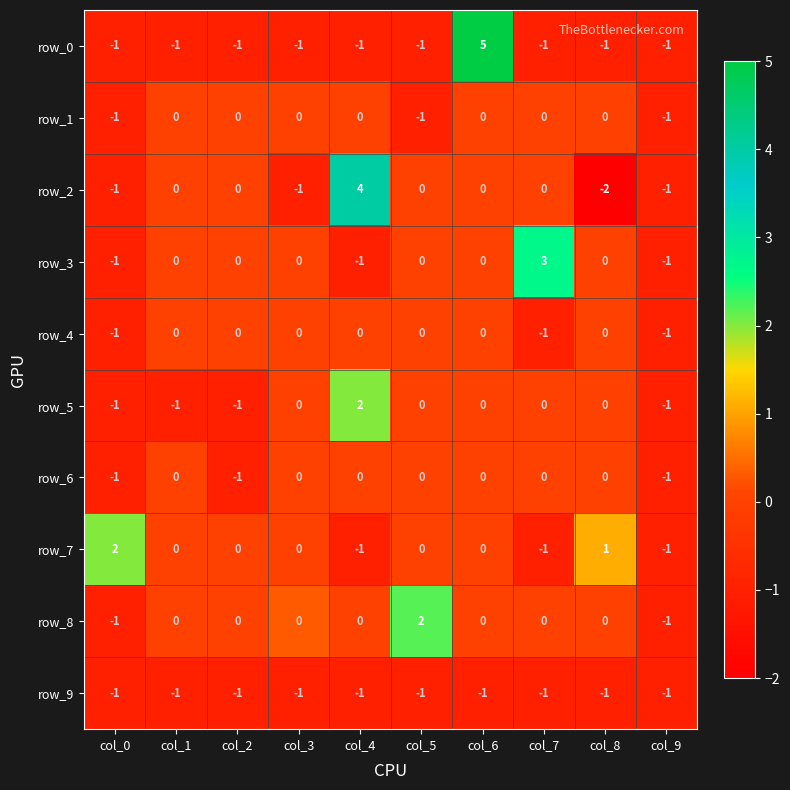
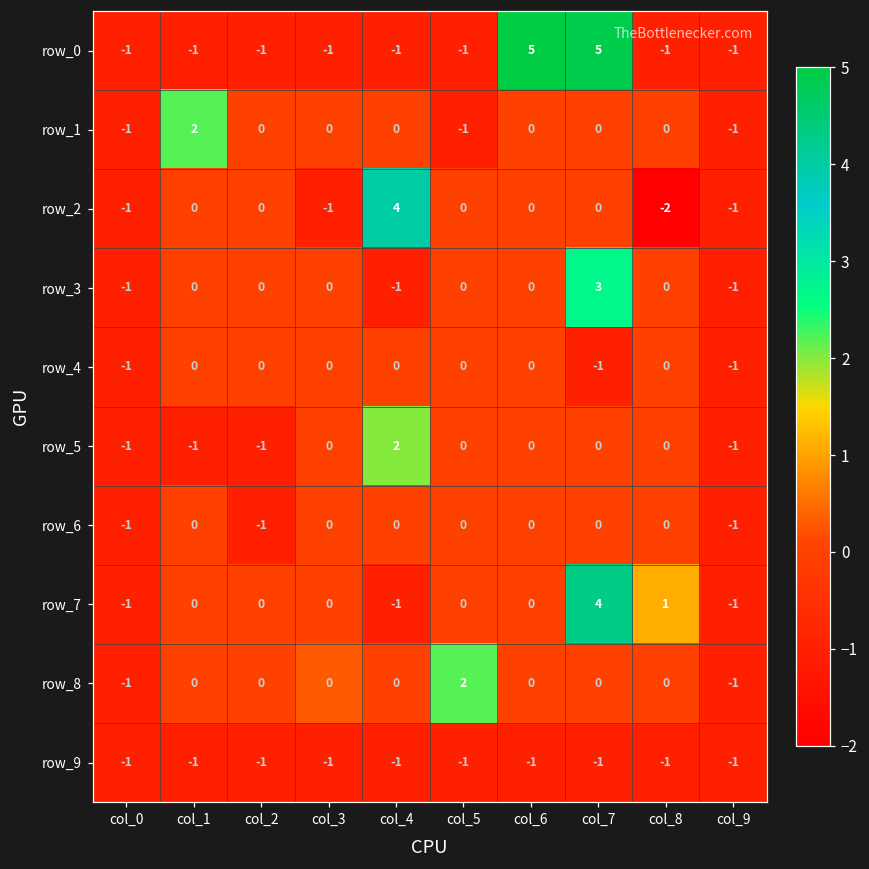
  {
    "row_0": {
      "col_0": -1,
      "col_1": -1,
      "col_2": -1,
      "col_3": -1,
      "col_4": -1,
      "col_5": -1,
      "col_6": 5,
-     "col_7": -1,
+     "col_7": 5,
      "col_9": -1
    },
    "row_1": {
      "col_0": -1,
-     "col_1": 0,
+     "col_1": 2,
      "col_2": 0,
      "col_3": 0,
      "col_4": 0,
      "col_5": -1,
      "col_6": 0,
      "col_7": 0,
      "col_8": 0,
      "col_9": -1
    },
    "row_2": {
      "col_0": -1,
      "col_1": 0,
      "col_2": 0,
      "col_3": -1,
      "col_4": 4,
      "col_5": 0,
      "col_6": 0,
      "col_7": 0,
      "col_8": -2,
      "col_9": -1
    },
    "row_3": {
      "col_0": -1,
      "col_1": 0,
      "col_2": 0,
      "col_3": 0,
      "col_4": -1,
      "col_5": 0,
      "col_6": 0,
      "col_7": 3,
      "col_8": 0,
      "col_9": -1
    },
    "row_4": {
      "col_0": -1,
      "col_1": 0,
      "col_2": 0,
      "col_3": 0,
      "col_4": 0,
      "col_5": 0,
      "col_6": 0,
      "col_7": -1,
      "col_8": 0,
      "col_9": -1
    },
    "row_5": {
      "col_0": -1,
      "col_1": -1,
      "col_2": -1,
      "col_3": 0,
      "col_4": 2,
      "col_5": 0,
      "col_6": 0,
      "col_7": 0,
      "col_8": 0,
      "col_9": -1
    },
    "row_6": {
      "col_0": -1,
      "col_1": 0,
      "col_2": -1,
      "col_3": 0,
      "col_4": 0,
      "col_5": 0,
      "col_6": 0,
      "col_7": 0,
      "col_8": 0,
      "col_9": -1
    },
    "row_7": {
-     "col_0": 2,
+     "col_0": -1,
      "col_1": 0,
      "col_2": 0,
      "col_3": 0,
      "col_4": -1,
      "col_5": 0,
      "col_6": 0,
-     "col_7": -1,
+     "col_7": 4,
      "col_8": 1,
      "col_9": -1
    },
    "row_8": {
      "col_0": -1,
      "col_1": 0,
      "col_2": 0,
      "col_3": 0,
      "col_4": 0,
      "col_5": 2,
      "col_6": 0,
      "col_7": 0,
      "col_8": 0,
      "col_9": -1
    },
    "row_9": {
      "col_0": -1,
      "col_1": -1,
      "col_2": -1,
      "col_3": -1,
      "col_4": -1,
      "col_5": -1,
      "col_6": -1,
      "col_7": -1,
      "col_8": -1,
      "col_9": -1
    }
  }
